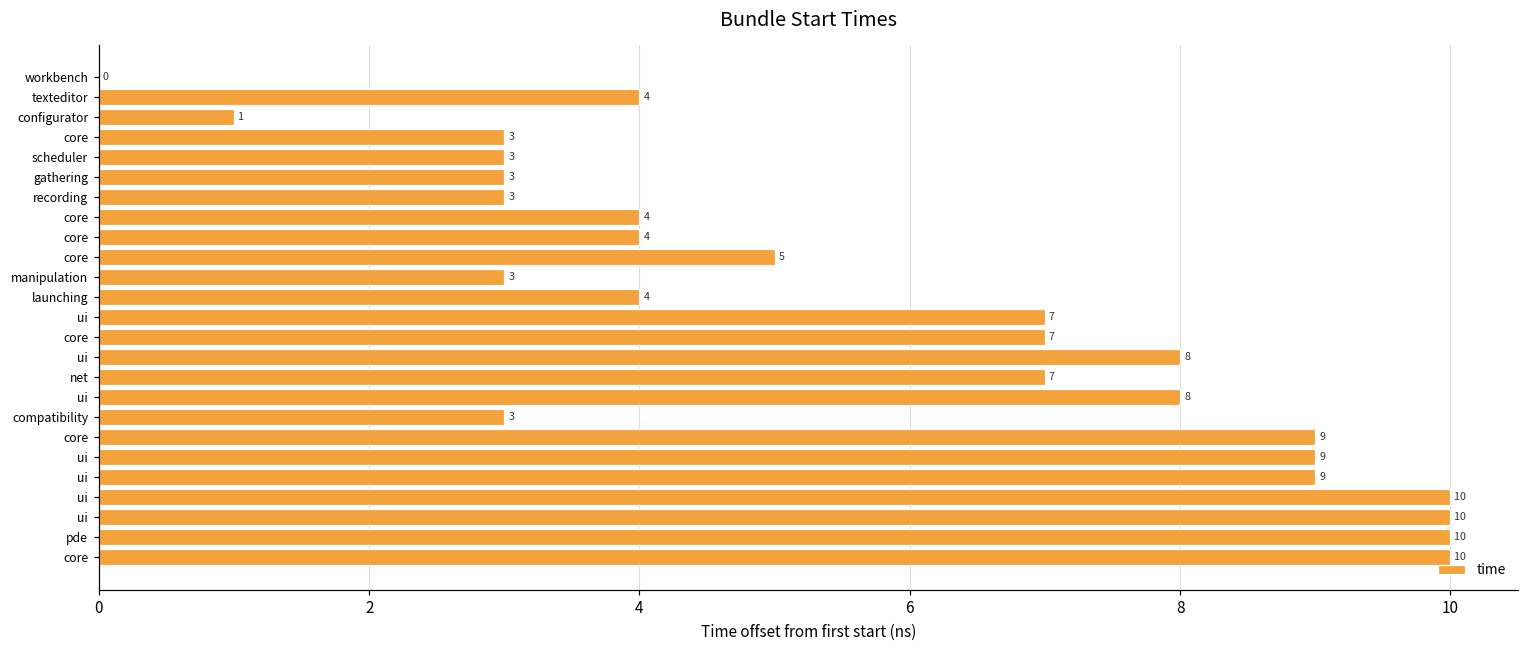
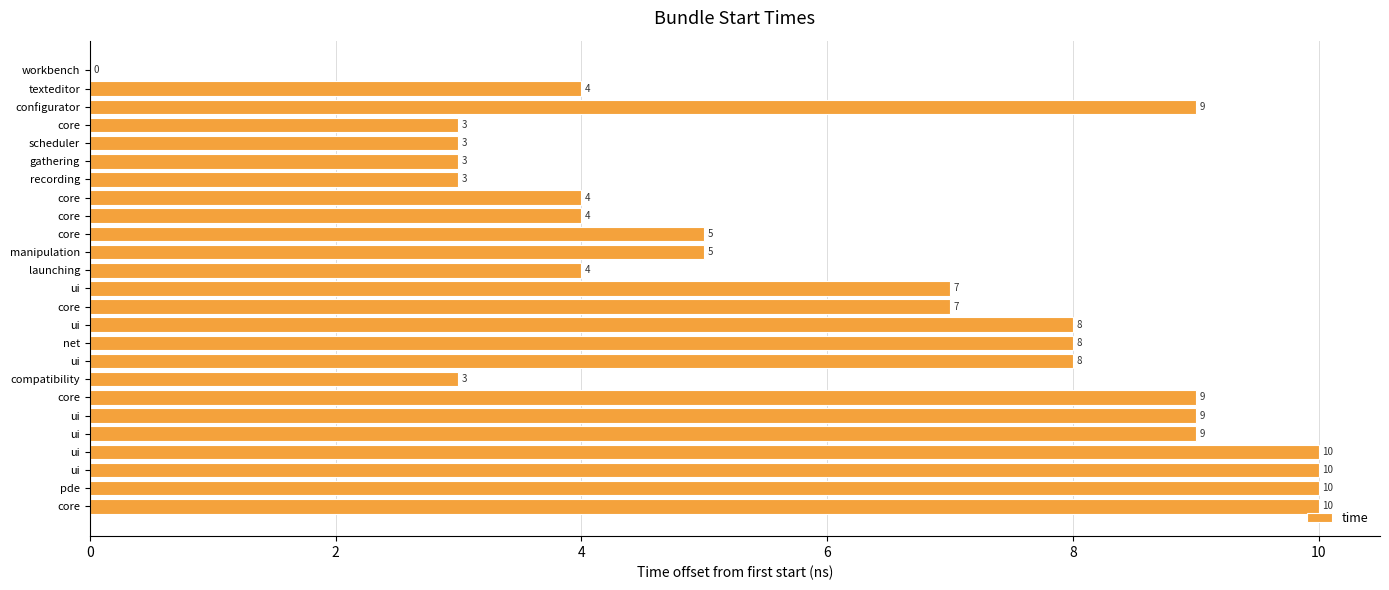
  {
    "workbench": 0,
    "texteditor": 4,
-   "configurator": 1,
+   "configurator": 9,
    "scheduler": 3,
    "gathering": 3,
    "recording": 3,
-   "manipulation": 3,
+   "manipulation": 5,
    "launching": 4,
-   "net": 7,
+   "net": 8,
    "compatibility": 3,
    "pde": 10
  }
